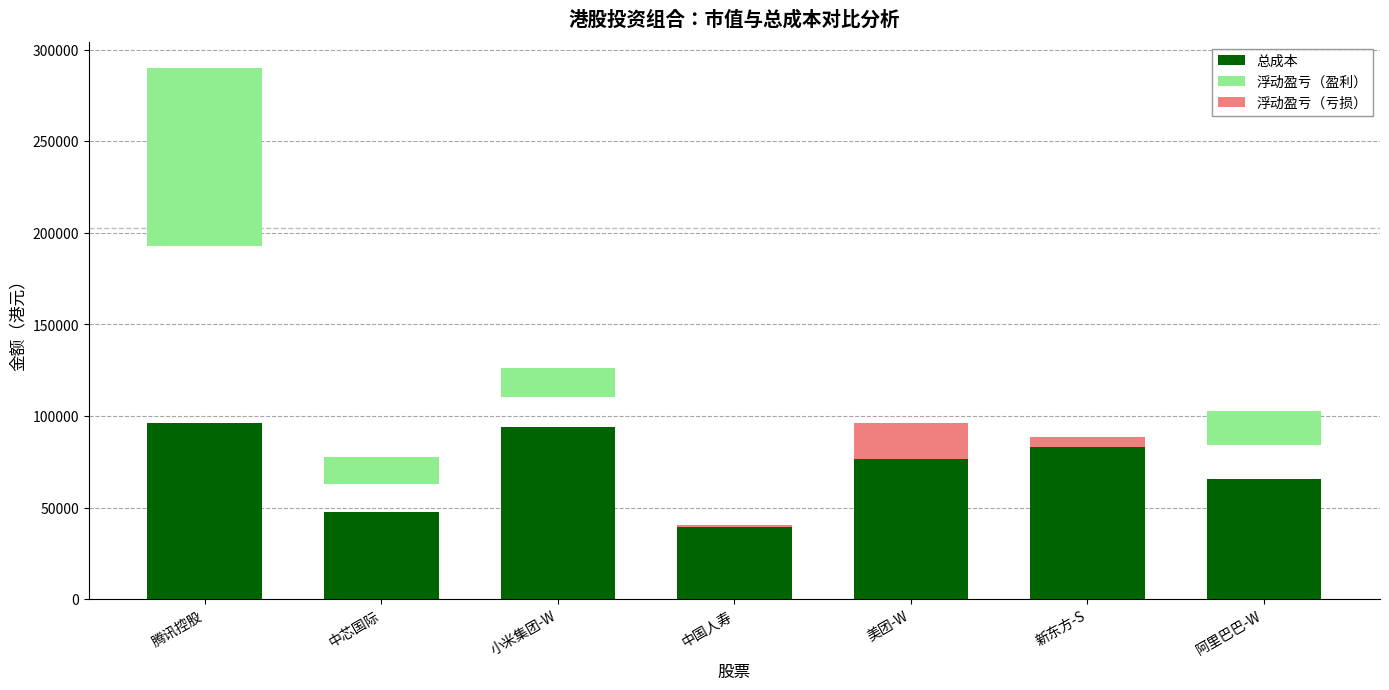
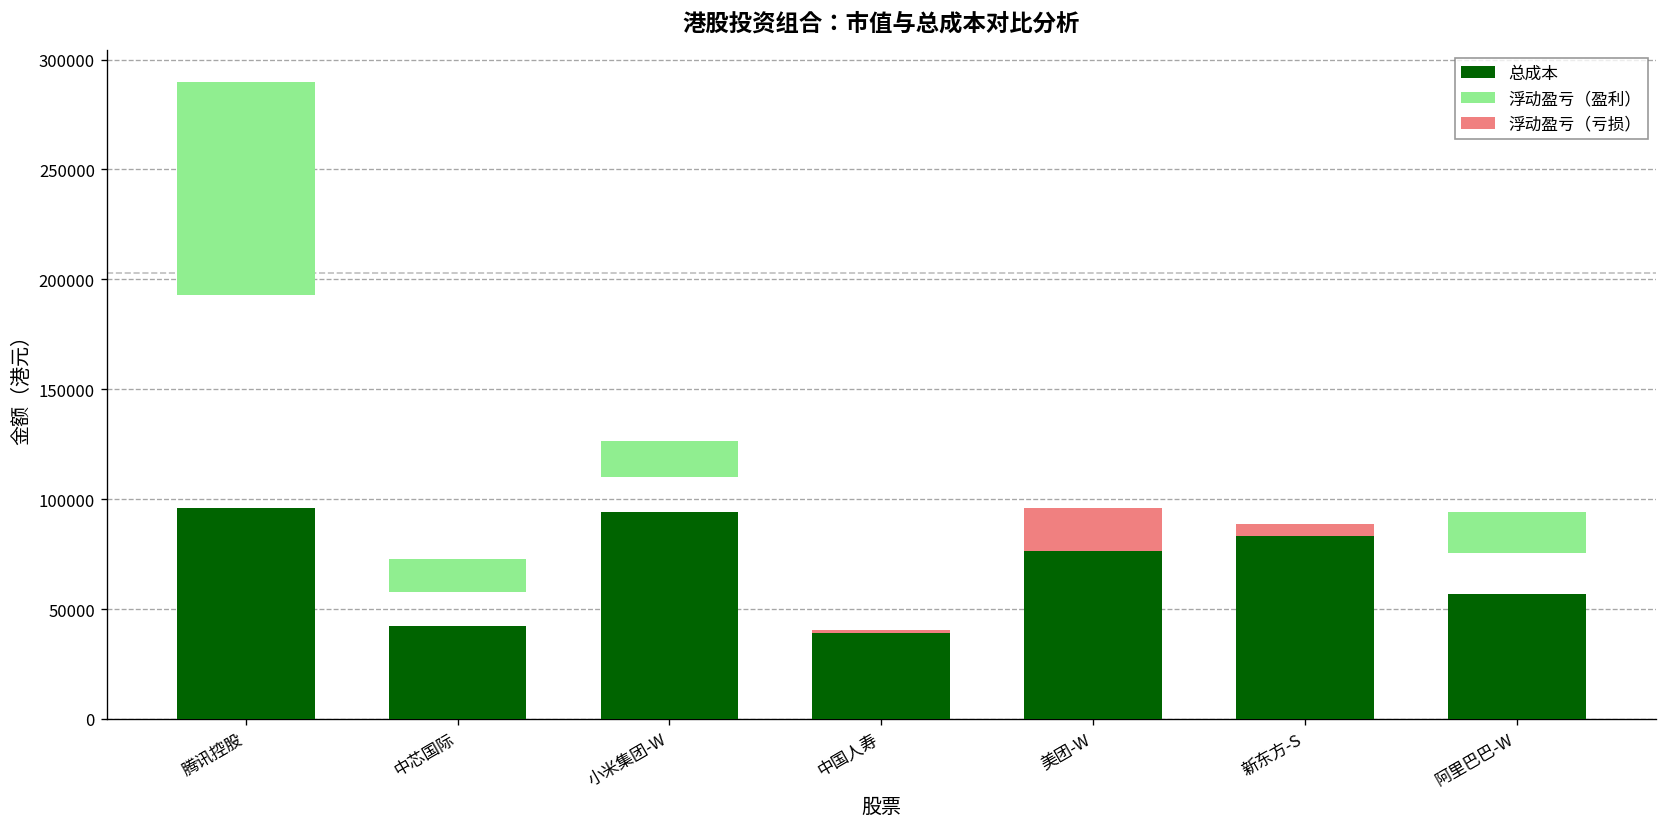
  {
    "总成本": {
      "腾讯控股": 96000,
-     "中芯国际": 48000,
+     "中芯国际": 43000,
      "小米集团-W": 94000,
      "中国人寿": 41000,
      "美团-W": 96000,
      "新东方-S": 89000,
-     "阿里巴巴-W": 66000
+     "阿里巴巴-W": 57000
    },
    "浮动盈亏（盈利）": {
      "腾讯控股": 97000,
      "中芯国际": 15000,
      "小米集团-W": 16000,
      "中国人寿": 0,
      "美团-W": 0,
      "新东方-S": 0,
      "阿里巴巴-W": 19000
    }
  }
